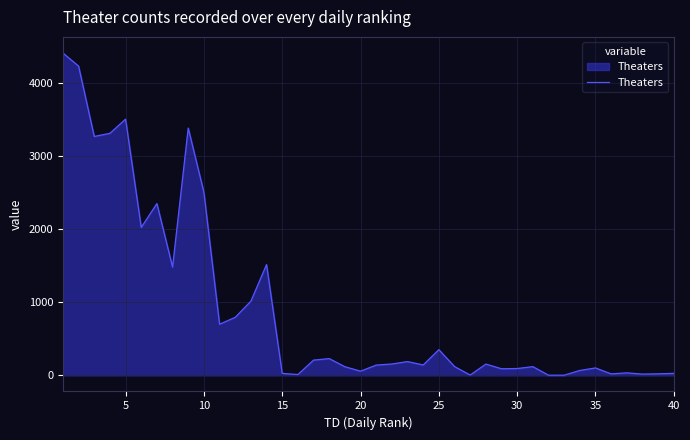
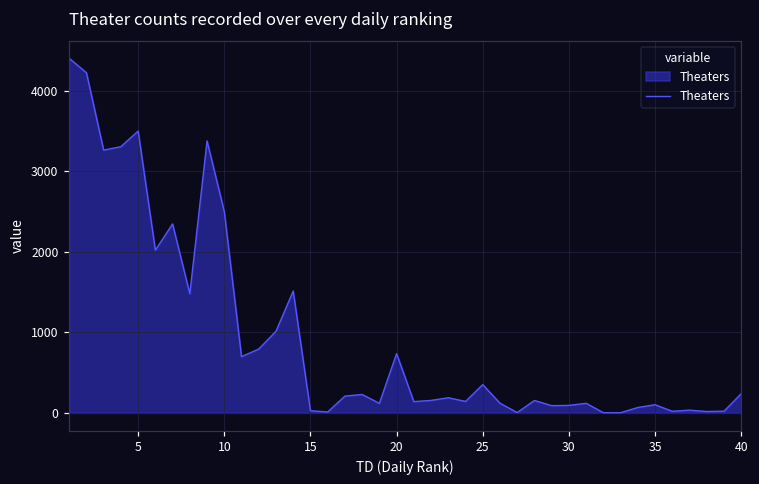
  {
    "5": 3500,
    "10": 2500,
    "15": 0,
-   "20": 100,
+   "20": 700,
    "25": 400,
    "30": 100,
    "35": 100,
-   "40": 0
+   "40": 200
  }
